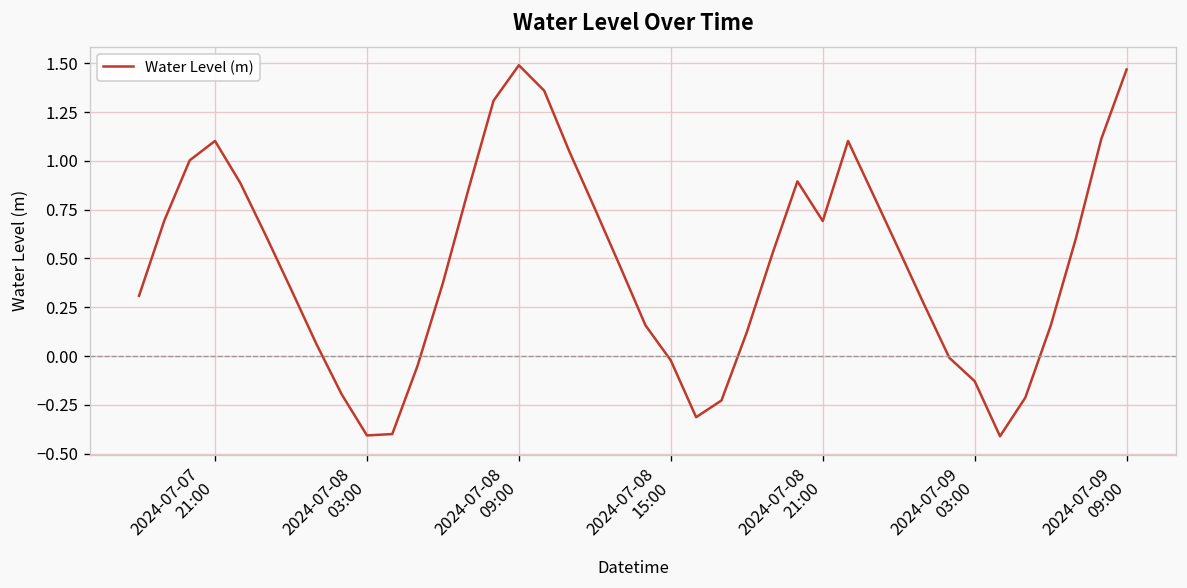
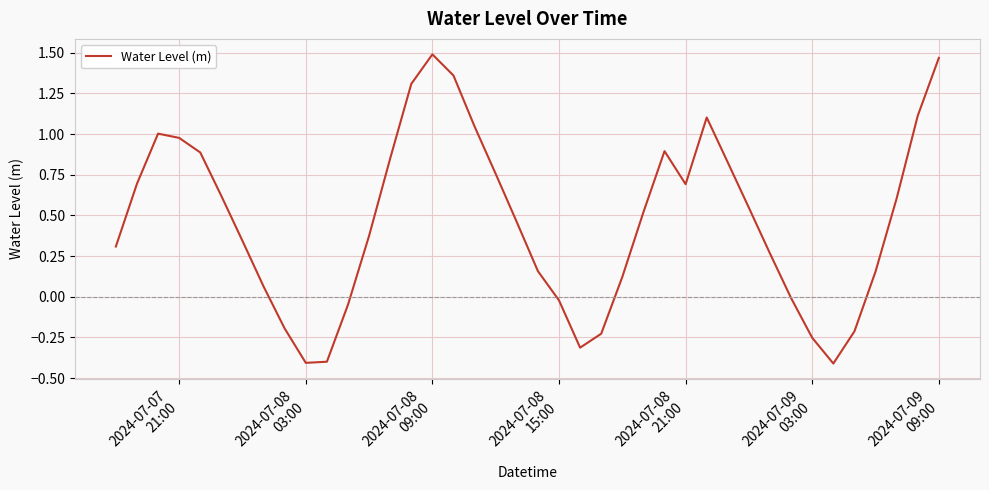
  {
-   "2024-07-07 21:00": 1.10,
+   "2024-07-07 21:00": 0.98,
    "2024-07-08 03:00": -0.41,
    "2024-07-08 09:00": 1.49,
    "2024-07-08 15:00": -0.02,
    "2024-07-08 21:00": 0.69,
-   "2024-07-09 03:00": -0.13,
+   "2024-07-09 03:00": -0.25,
    "2024-07-09 09:00": 1.47
  }
